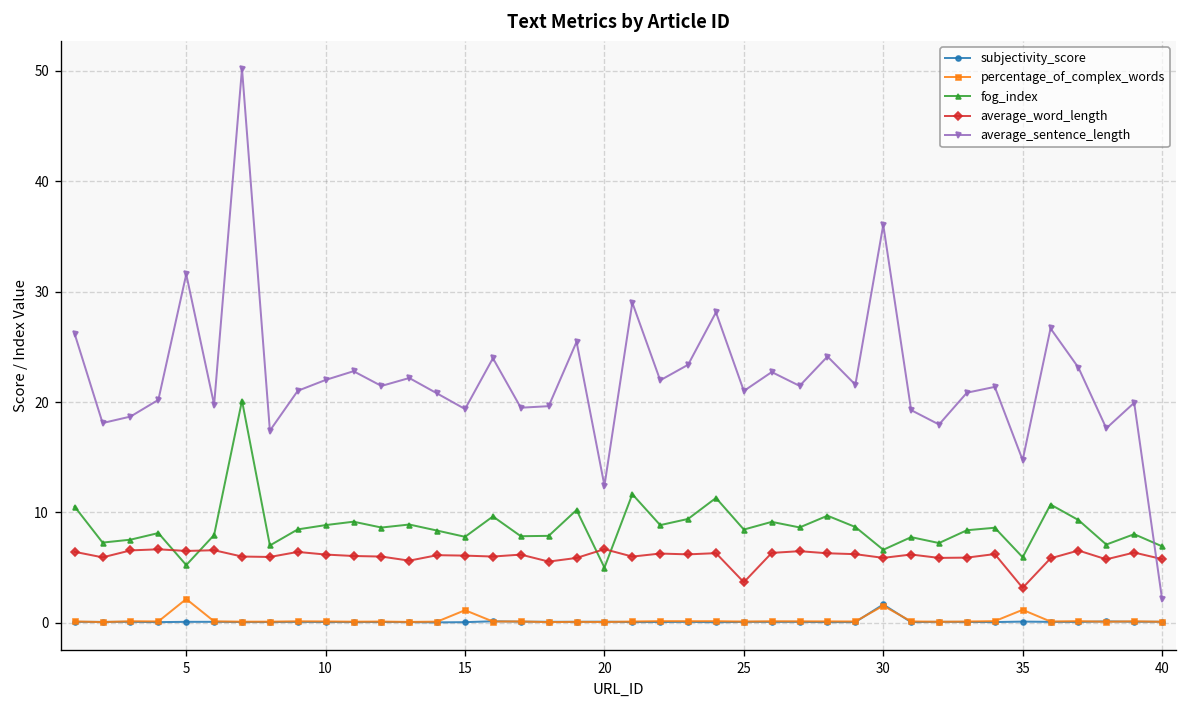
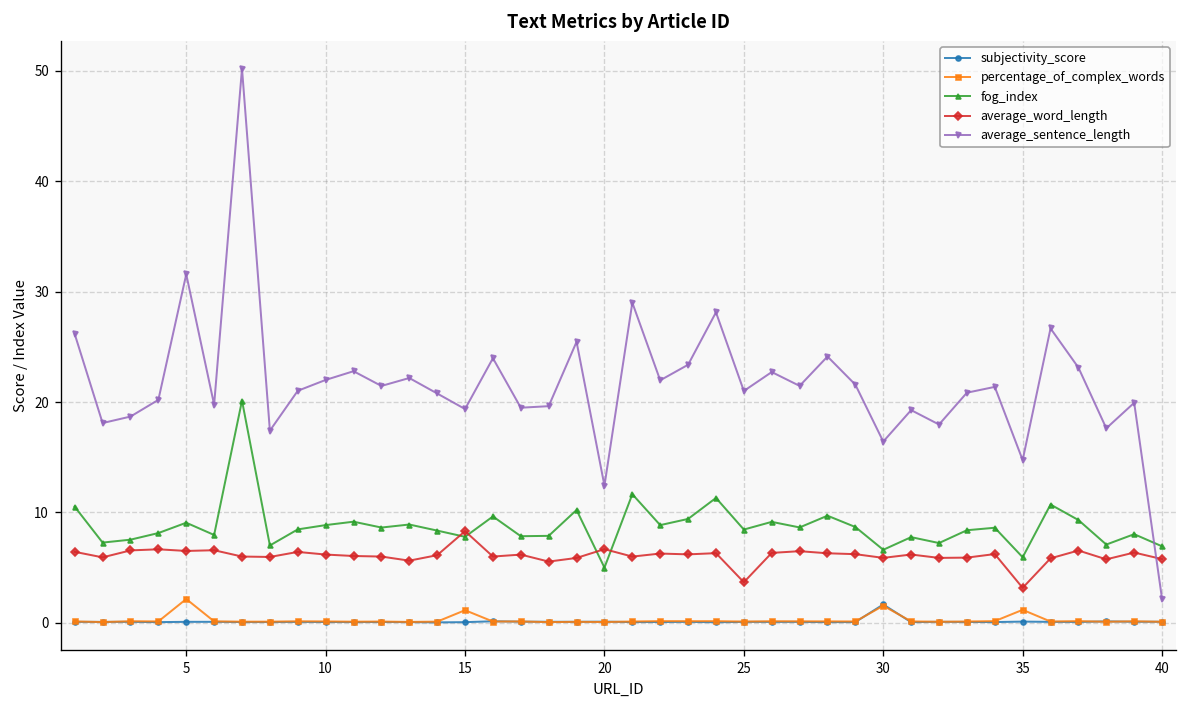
  {
    "subjectivity_score": {
      "5": 0,
      "15": 0,
      "35": 0
    },
    "percentage_of_complex_words": {
      "5": 2,
      "15": 1,
      "35": 1
    },
    "fog_index": {
-     "5": 5,
+     "5": 9,
      "10": 9,
      "15": 8,
      "20": 5,
      "25": 8,
      "30": 7,
      "35": 6,
      "40": 7
    },
    "average_word_length": {
      "5": 7,
      "10": 6,
-     "15": 6,
+     "15": 8,
      "20": 7,
      "25": 4,
      "30": 6,
      "35": 3,
      "40": 6
    },
    "average_sentence_length": {
      "5": 32,
      "10": 22,
      "15": 19,
      "20": 12,
      "25": 21,
-     "30": 36,
+     "30": 16,
      "35": 15,
      "40": 2
    }
  }
